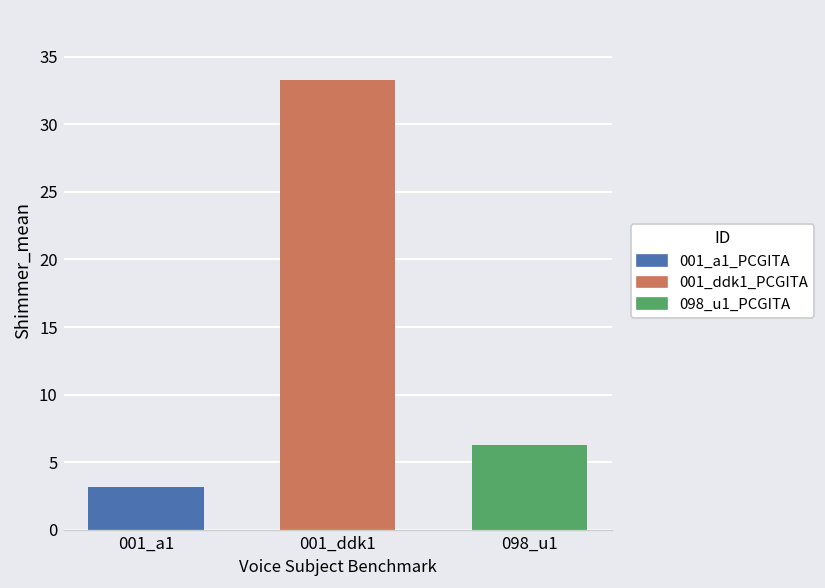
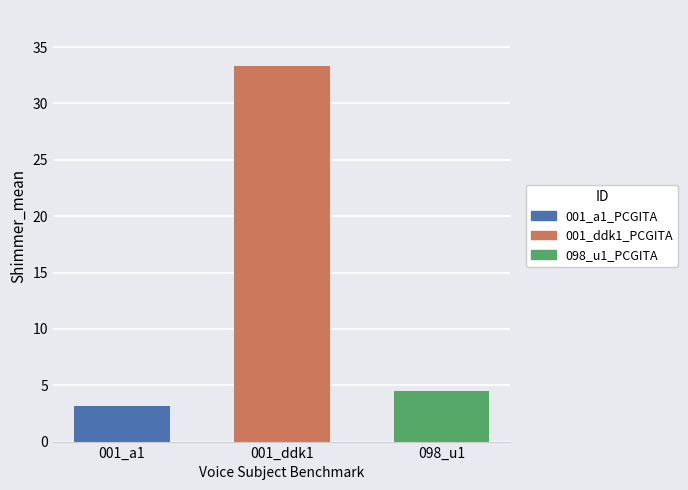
  {
    "001_a1": 3.2,
    "001_ddk1": 33.3,
-   "098_u1": 6.3
+   "098_u1": 4.5
  }
